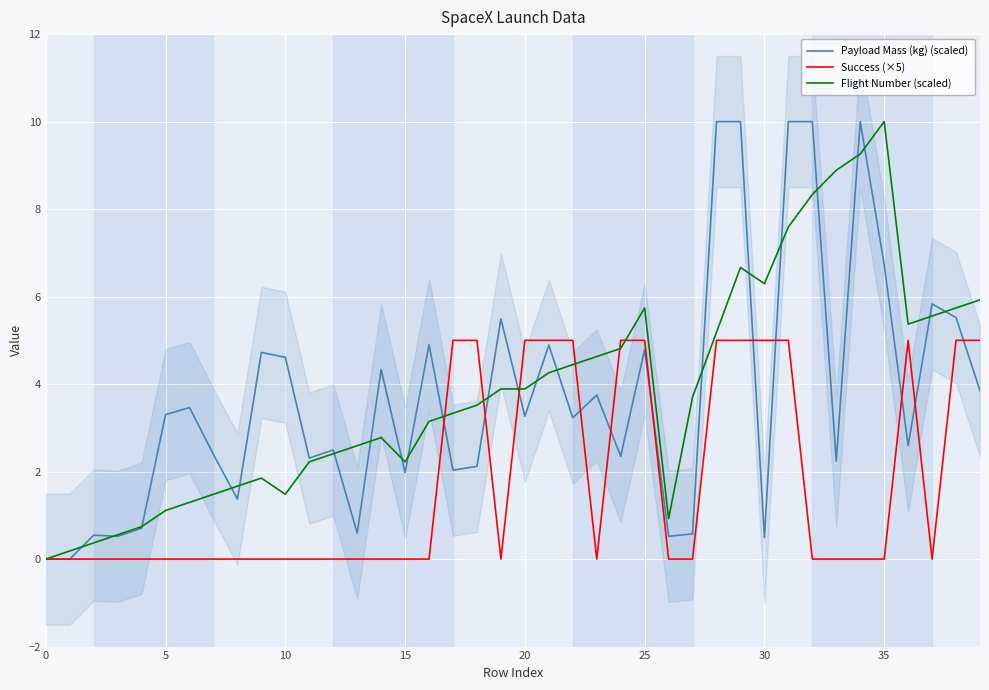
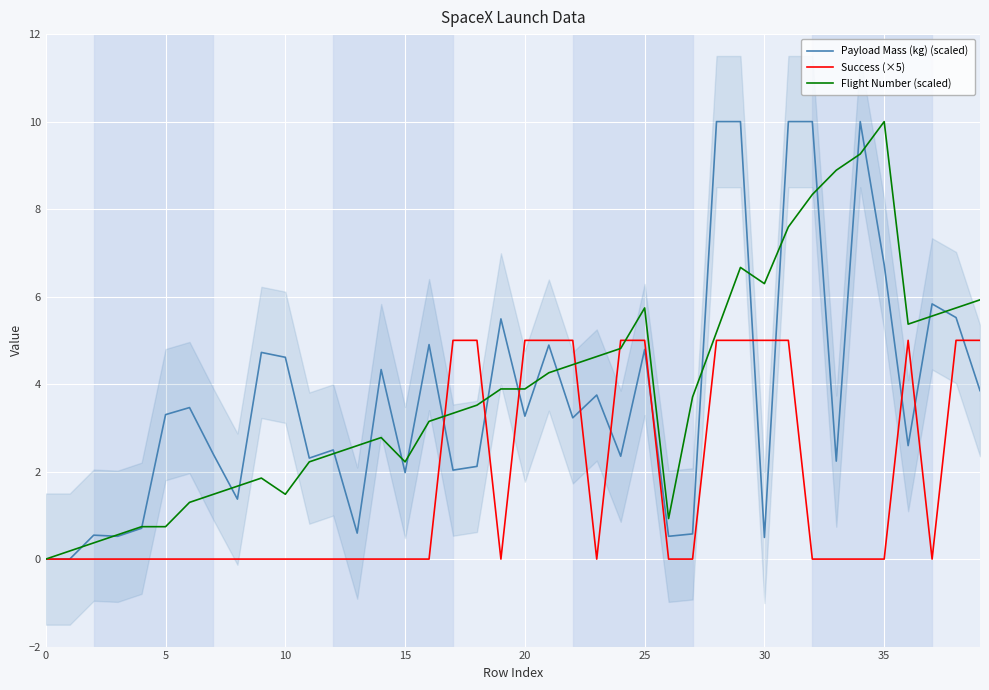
  {
    "Success (×5)": {
      "5": 0.0,
      "10": 0.0,
      "15": 0.0,
      "20": 5.0,
      "25": 5.0,
      "30": 5.0,
      "35": 0.0
    },
    "Flight Number (scaled)": {
-     "5": 1.1,
+     "5": 0.7,
      "10": 1.5,
      "15": 2.2,
      "20": 3.9,
      "25": 5.7,
      "30": 6.3,
      "35": 10.0
    }
  }
